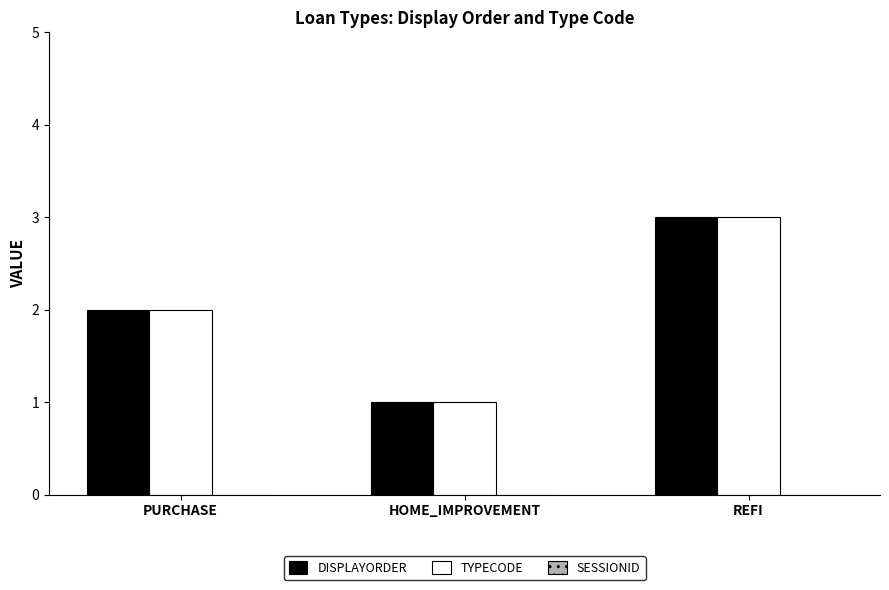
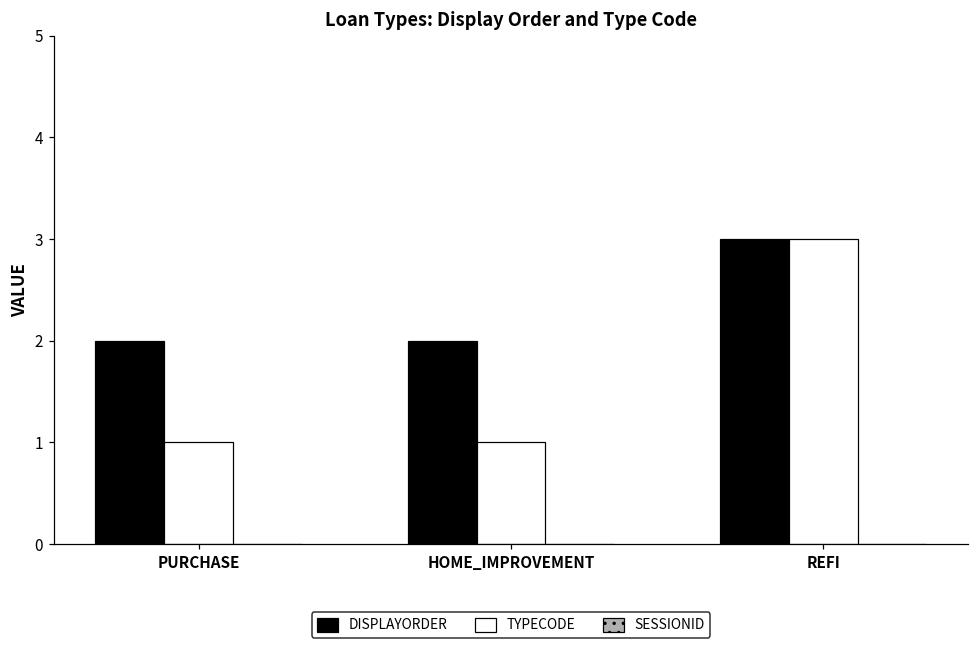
  {
    "DISPLAYORDER": {
      "PURCHASE": 2,
-     "HOME_IMPROVEMENT": 1,
+     "HOME_IMPROVEMENT": 2,
      "REFI": 3
    },
    "TYPECODE": {
-     "PURCHASE": 2,
+     "PURCHASE": 1,
      "HOME_IMPROVEMENT": 1,
      "REFI": 3
    },
    "SESSIONID": {
      "PURCHASE": 0,
      "HOME_IMPROVEMENT": 0,
      "REFI": 0
    }
  }
